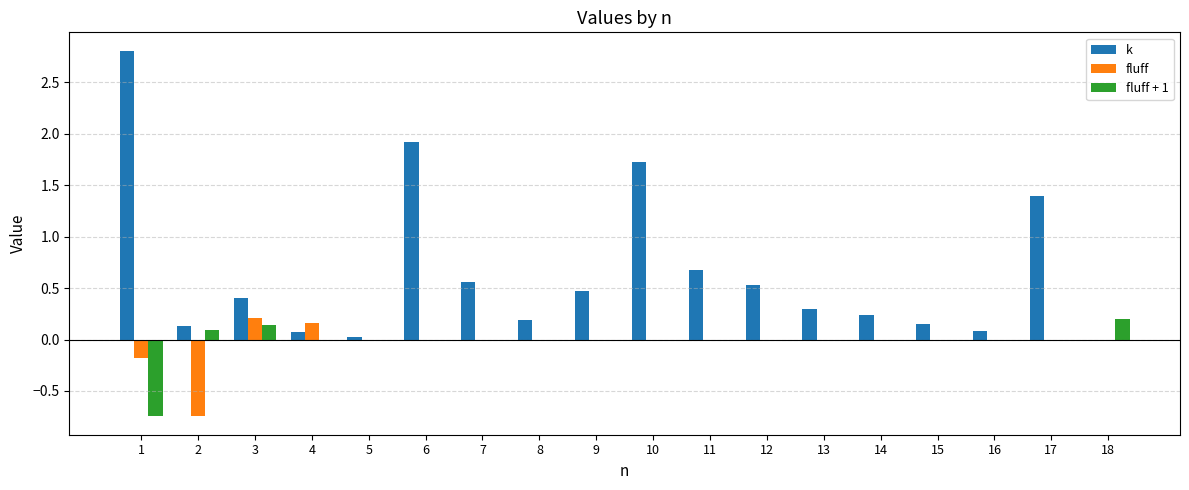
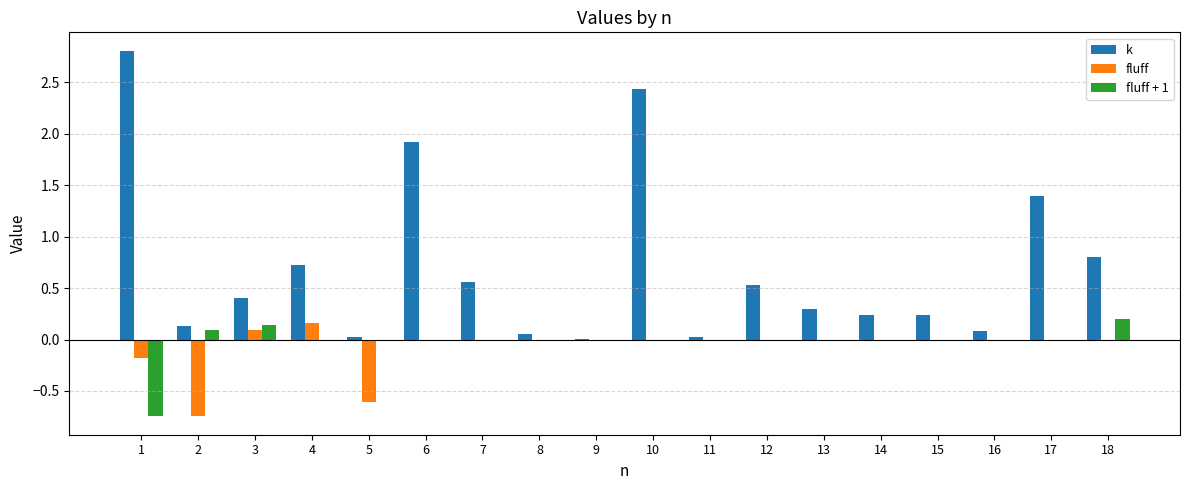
  {
    "k": {
      "1": 2.81,
      "2": 0.13,
      "3": 0.40,
-     "4": 0.07,
+     "4": 0.72,
      "5": 0.03,
      "6": 1.92,
      "7": 0.56,
-     "8": 0.19,
-     "9": 0.47,
-     "10": 1.72,
-     "11": 0.67,
+     "8": 0.05,
+     "9": 0.01,
+     "10": 2.43,
+     "11": 0.03,
      "12": 0.53,
      "13": 0.30,
      "14": 0.24,
-     "15": 0.15,
+     "15": 0.24,
      "16": 0.08,
      "17": 1.40,
-     "18": 0.0
+     "18": 0.8
    },
    "fluff": {
      "1": -0.18,
      "2": -0.75,
-     "3": 0.21,
+     "3": 0.10,
      "4": 0.17,
-     "5": 0.00
+     "5": -0.60
    },
    "fluff + 1": {
      "1": -0.75,
      "2": 0.10,
      "3": 0.14,
      "18": 0.20
    }
  }
